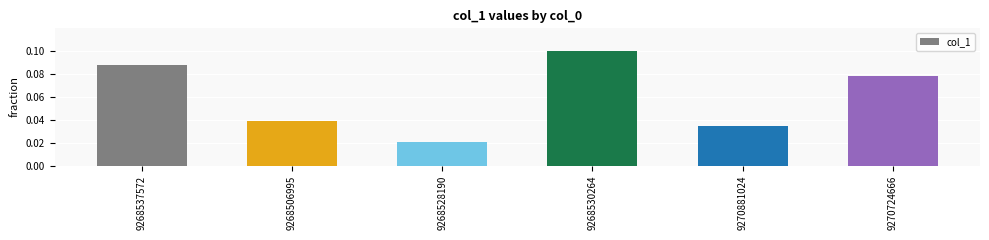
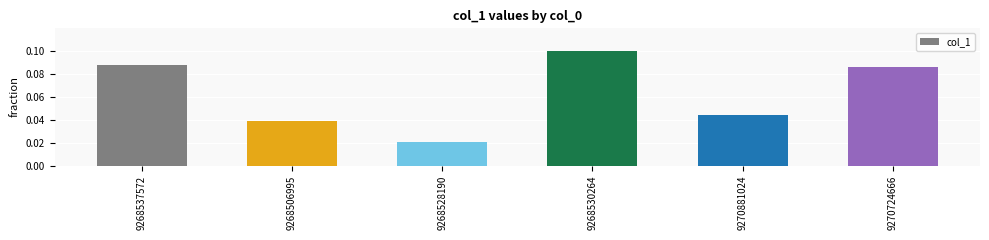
  {
    "9268537572": 0.088,
    "9268506995": 0.039,
    "9268528190": 0.020,
    "9268530264": 0.100,
-   "9270881024": 0.035,
-   "9270724666": 0.078
+   "9270881024": 0.045,
+   "9270724666": 0.086
  }
